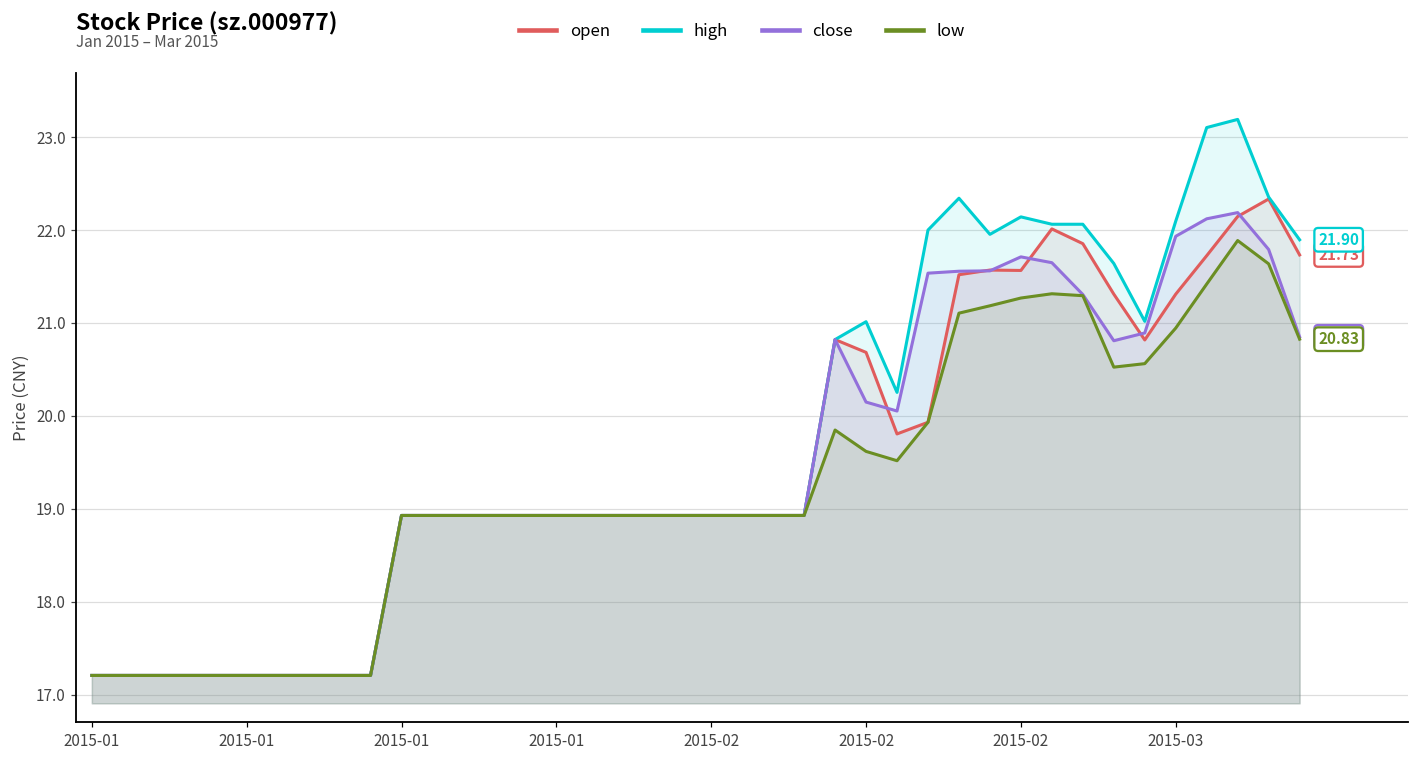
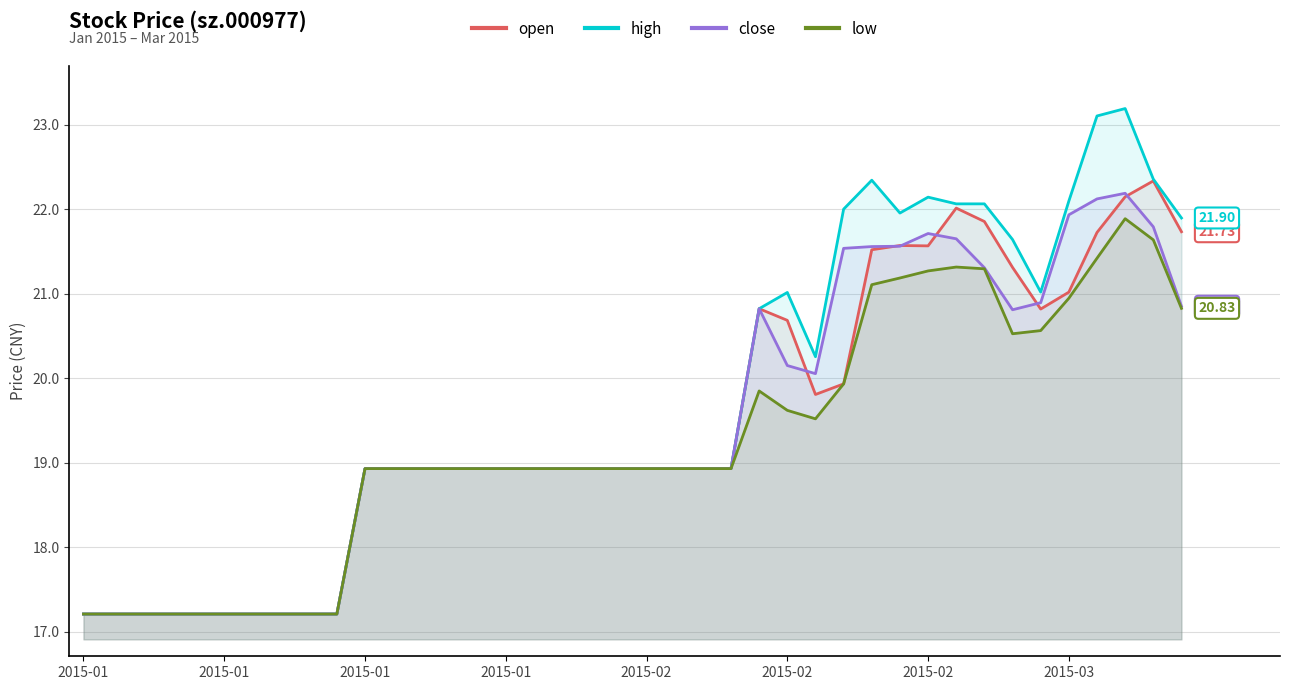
  {
    "open": {
-     "2015-03": 21.3
+     "2015-03": 21.0
    },
    "high": {
      "2015-03": 22.1
    },
    "close": {
      "2015-03": 21.9
    },
    "low": {
      "2015-03": 20.9
    }
  }
